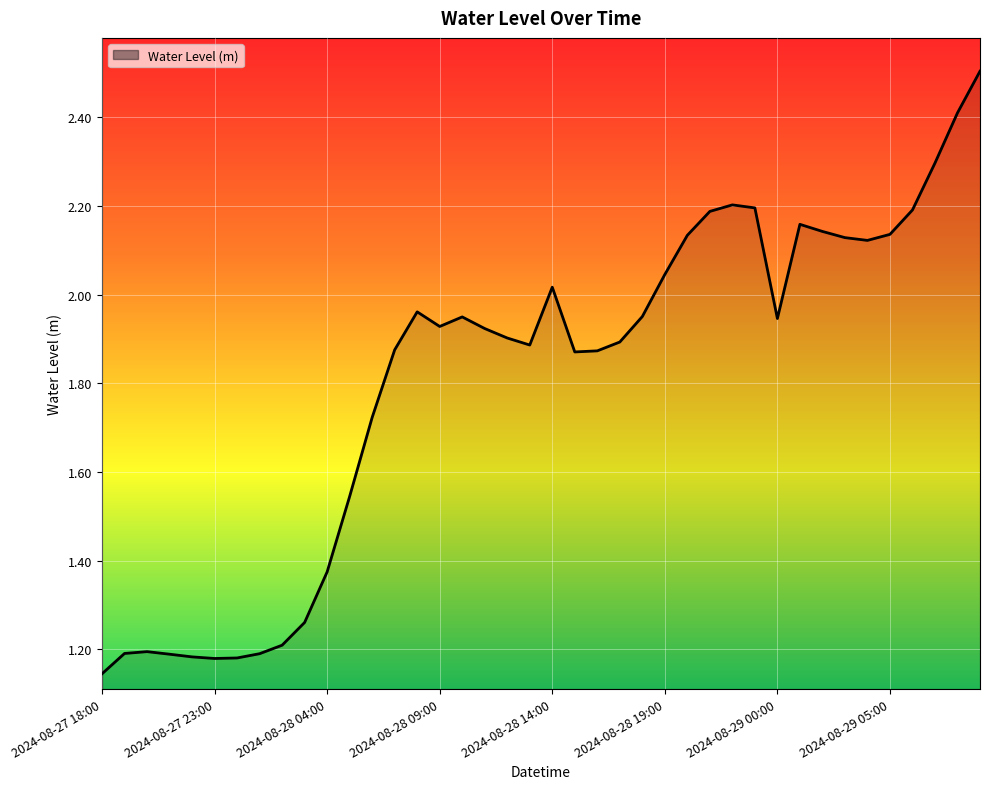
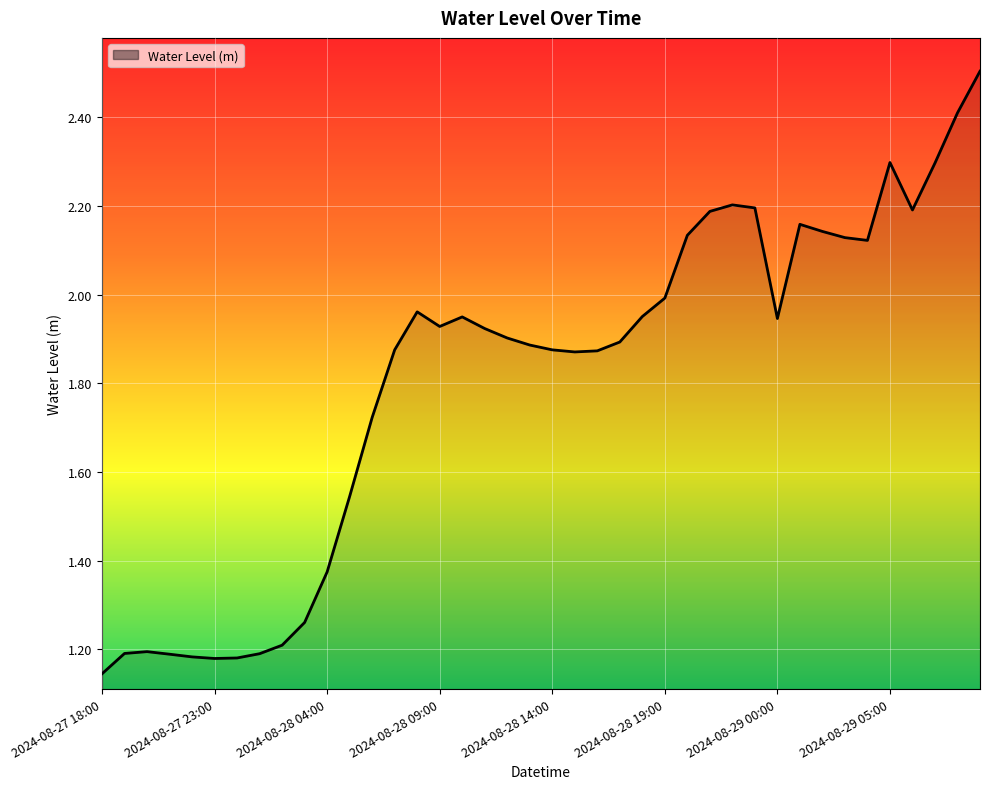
  {
    "2024-08-27 18:00": 1.15,
    "2024-08-27 23:00": 1.18,
    "2024-08-28 04:00": 1.37,
    "2024-08-28 09:00": 1.93,
-   "2024-08-28 14:00": 2.02,
-   "2024-08-28 19:00": 2.05,
+   "2024-08-28 14:00": 1.88,
+   "2024-08-28 19:00": 1.99,
    "2024-08-29 00:00": 1.95,
-   "2024-08-29 05:00": 2.14
+   "2024-08-29 05:00": 2.30
  }
